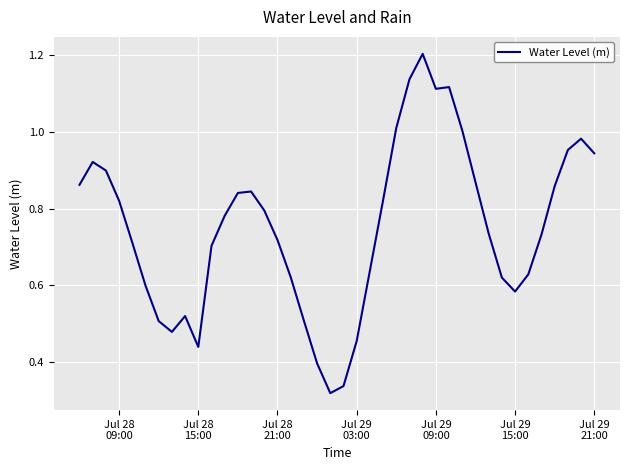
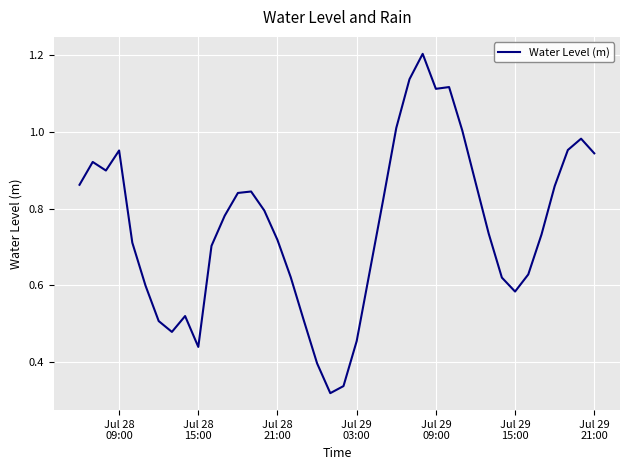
  {
-   "Jul 28 09:00": 0.82,
+   "Jul 28 09:00": 0.95,
    "Jul 28 15:00": 0.44,
    "Jul 28 21:00": 0.72,
    "Jul 29 03:00": 0.45,
    "Jul 29 09:00": 1.11,
    "Jul 29 15:00": 0.58,
    "Jul 29 21:00": 0.94
  }
